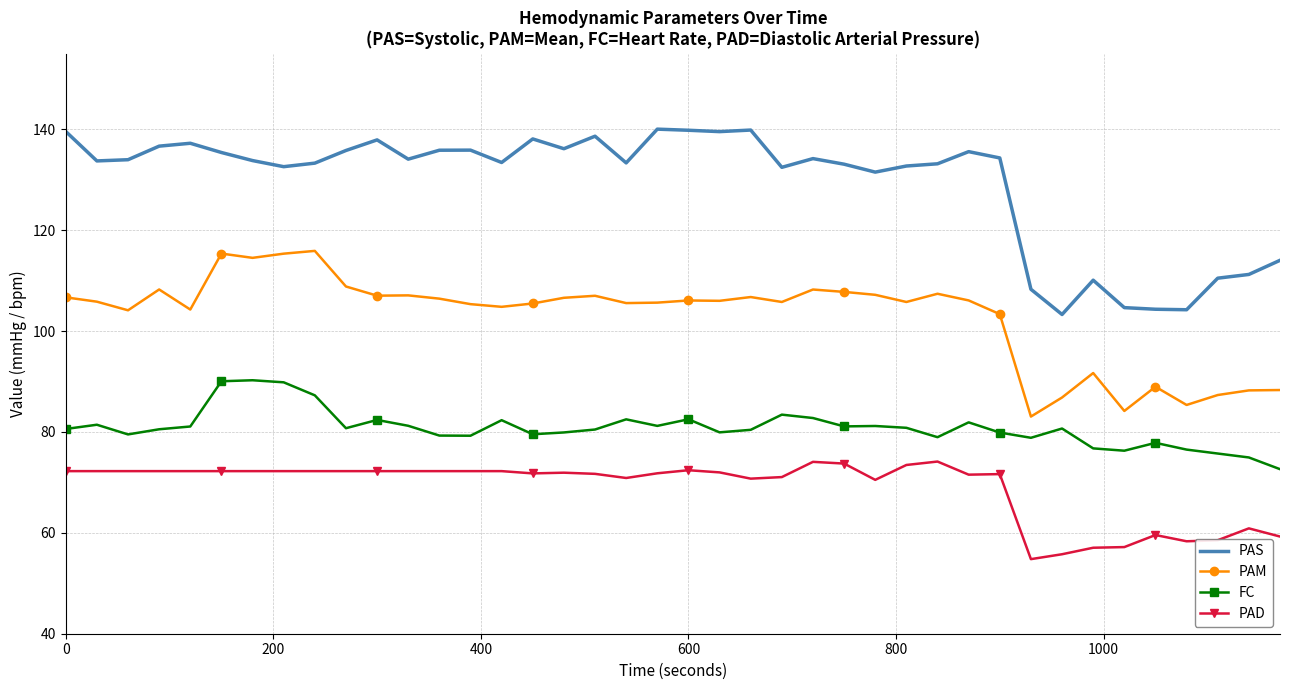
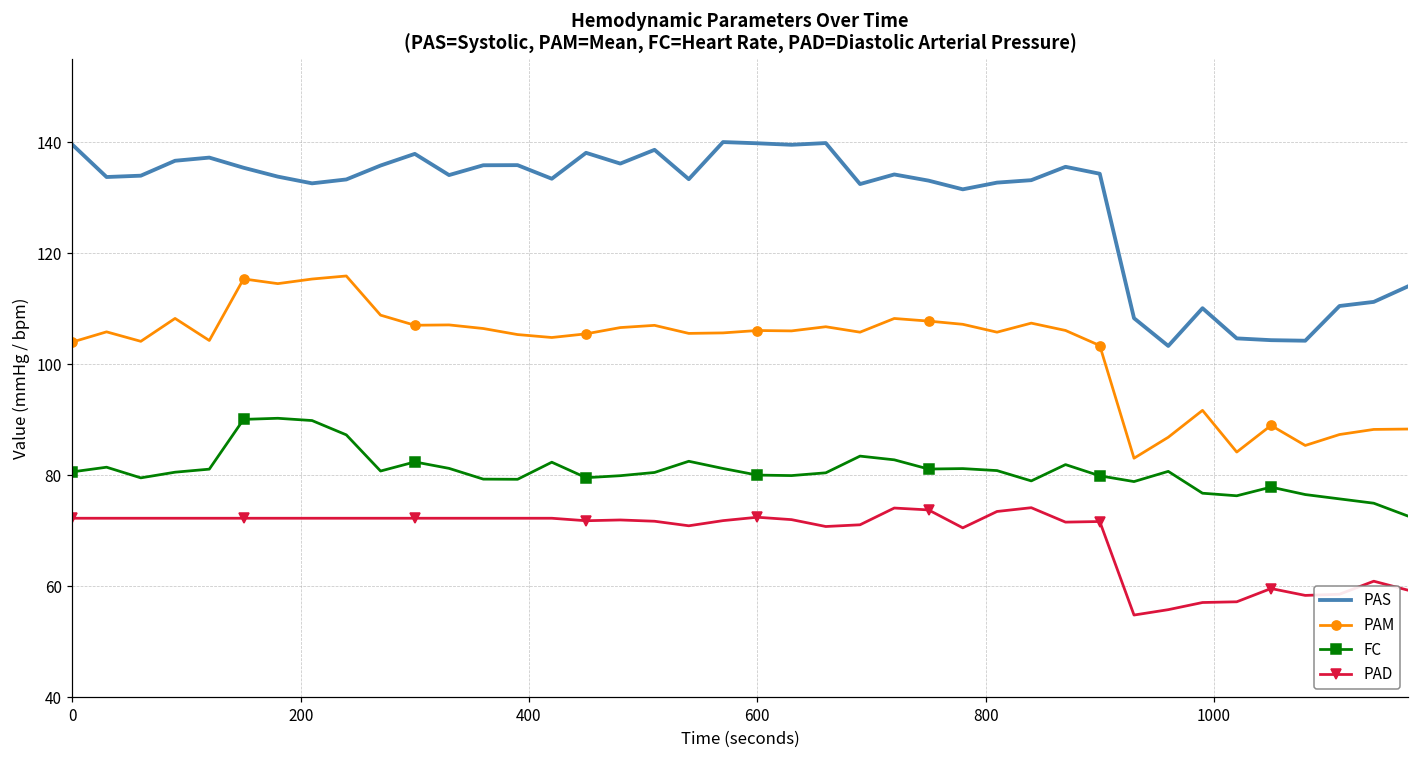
  {
    "PAS": {
      "0": 140,
      "600": 140
    },
    "PAM": {
-     "0": 107,
+     "0": 104,
      "600": 106
    },
    "FC": {
      "0": 81,
-     "600": 83
+     "600": 80
    },
    "PAD": {
      "0": 72,
      "600": 72
    }
  }
